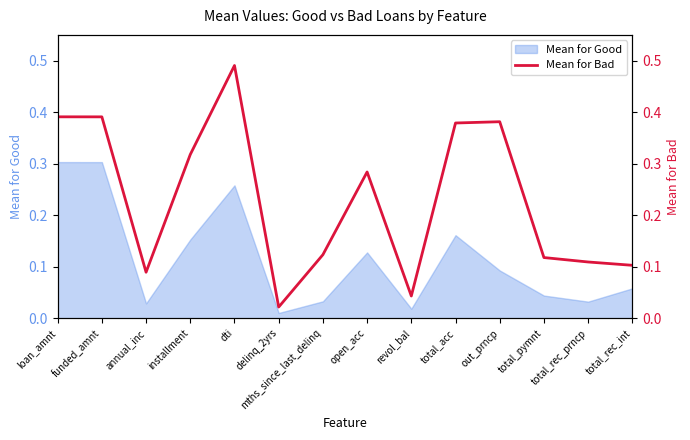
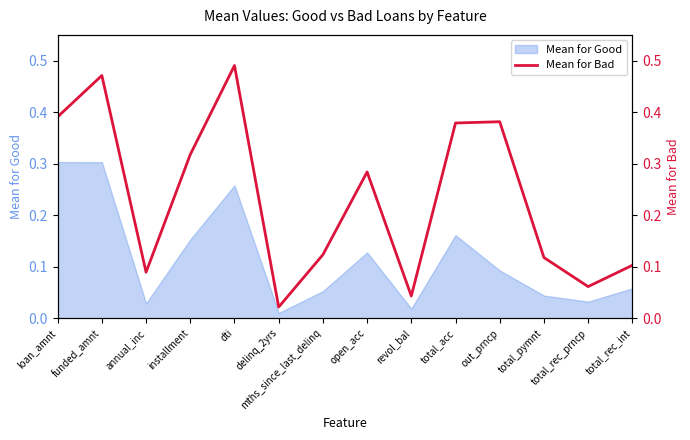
  {
    "Mean for Good": {
      "loan_amnt": 0.30,
      "funded_amnt": 0.30,
      "annual_inc": 0.03,
      "installment": 0.15,
      "dti": 0.26,
      "delinq_2yrs": 0.01,
-     "mths_since_last_delinq": 0.03,
+     "mths_since_last_delinq": 0.05,
      "open_acc": 0.13,
      "revol_bal": 0.02,
      "total_acc": 0.16,
      "out_prncp": 0.09,
      "total_pymnt": 0.04,
      "total_rec_prncp": 0.03,
      "total_rec_int": 0.06
    },
    "Mean for Bad": {
      "loan_amnt": 0.39,
-     "funded_amnt": 0.39,
+     "funded_amnt": 0.47,
      "annual_inc": 0.09,
      "installment": 0.32,
      "dti": 0.49,
      "delinq_2yrs": 0.02,
      "mths_since_last_delinq": 0.12,
      "open_acc": 0.28,
      "revol_bal": 0.04,
      "total_acc": 0.38,
      "out_prncp": 0.38,
      "total_pymnt": 0.12,
-     "total_rec_prncp": 0.11,
+     "total_rec_prncp": 0.06,
      "total_rec_int": 0.10
    }
  }
